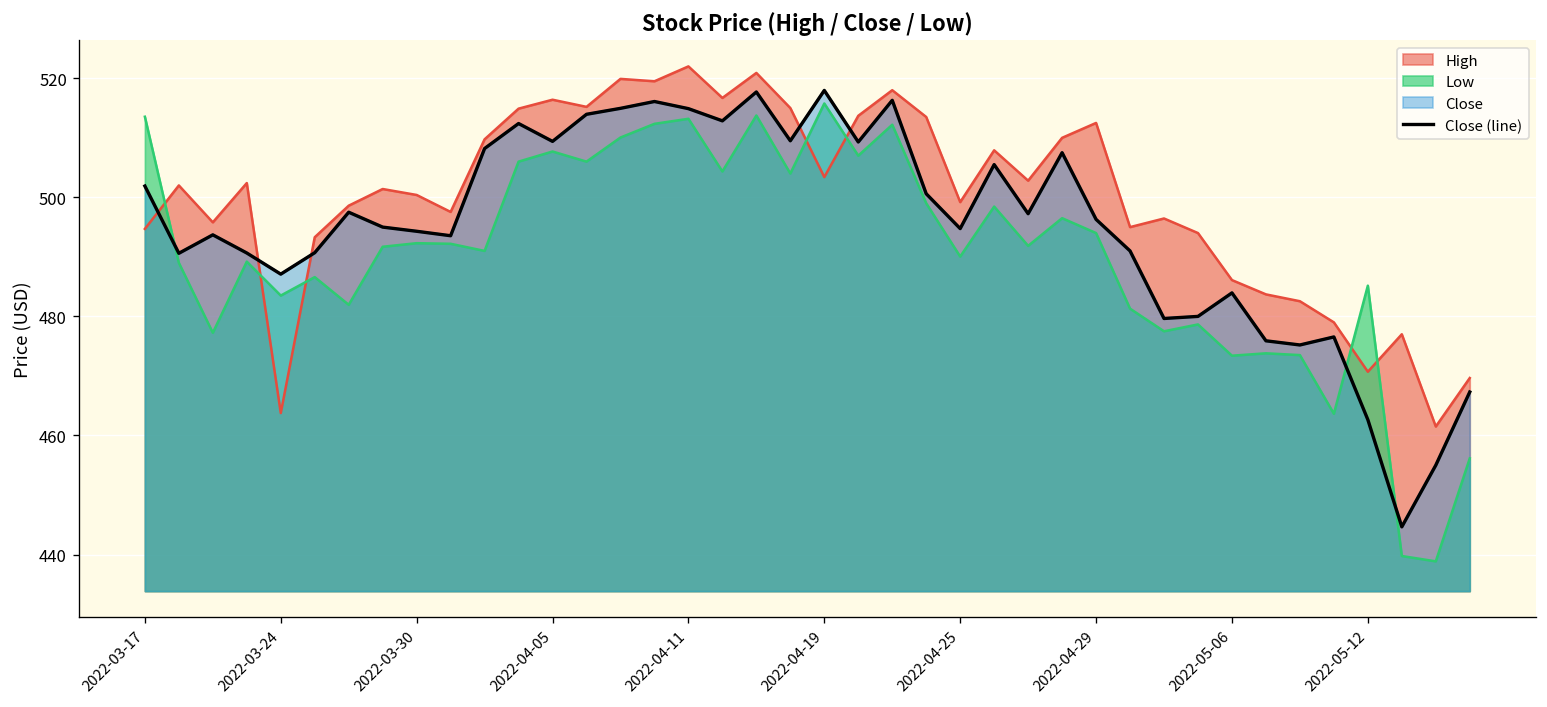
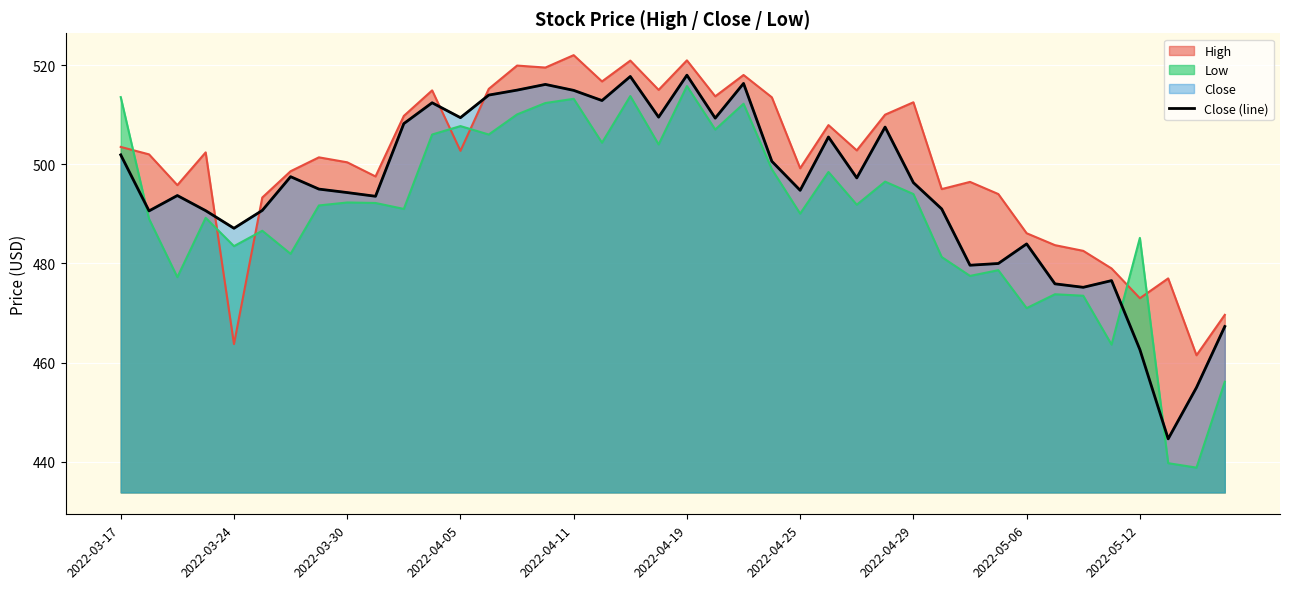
  {
    "High": {
-     "2022-03-17": 495,
+     "2022-03-17": 504,
      "2022-03-24": 464,
      "2022-03-30": 500,
-     "2022-04-05": 516,
+     "2022-04-05": 503,
      "2022-04-11": 522,
-     "2022-04-19": 503,
+     "2022-04-19": 521,
      "2022-04-25": 499,
      "2022-04-29": 513,
      "2022-05-06": 486,
-     "2022-05-12": 471
+     "2022-05-12": 473
    },
    "Low": {
      "2022-03-17": 514,
      "2022-03-24": 484,
      "2022-03-30": 492,
      "2022-04-05": 508,
      "2022-04-11": 513,
      "2022-04-19": 516,
      "2022-04-25": 490,
      "2022-04-29": 494,
-     "2022-05-06": 473,
+     "2022-05-06": 471,
      "2022-05-12": 485
    },
    "Close": {
      "2022-03-17": 502,
      "2022-03-24": 487,
      "2022-03-30": 494,
      "2022-04-05": 509,
      "2022-04-11": 515,
      "2022-04-19": 518,
      "2022-04-25": 495,
      "2022-04-29": 496,
      "2022-05-06": 484,
      "2022-05-12": 463
    }
  }
